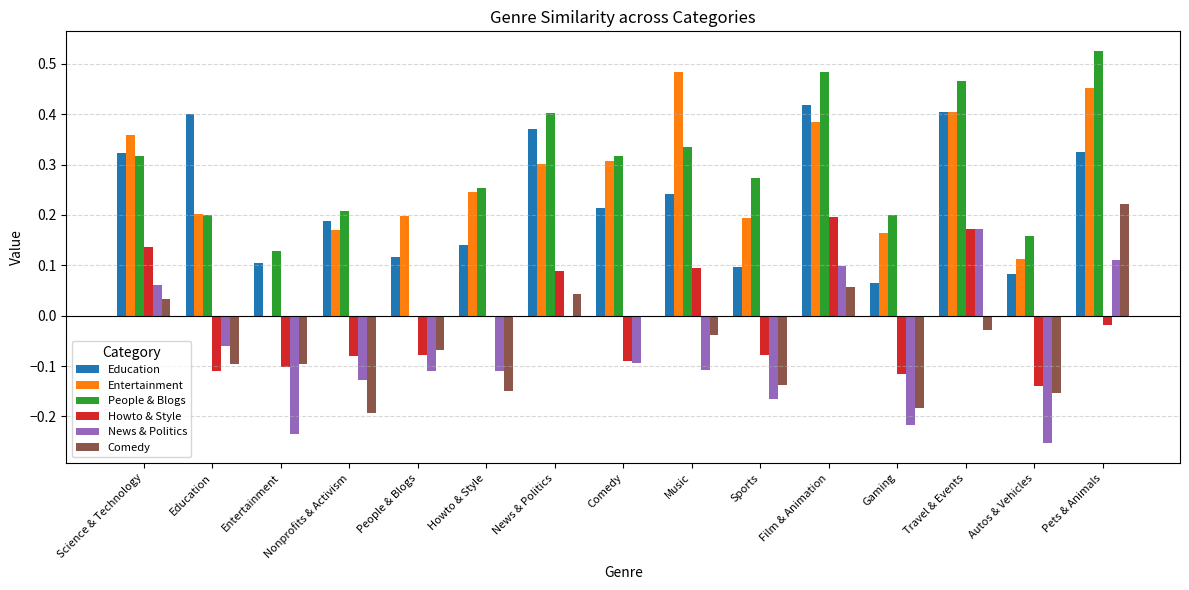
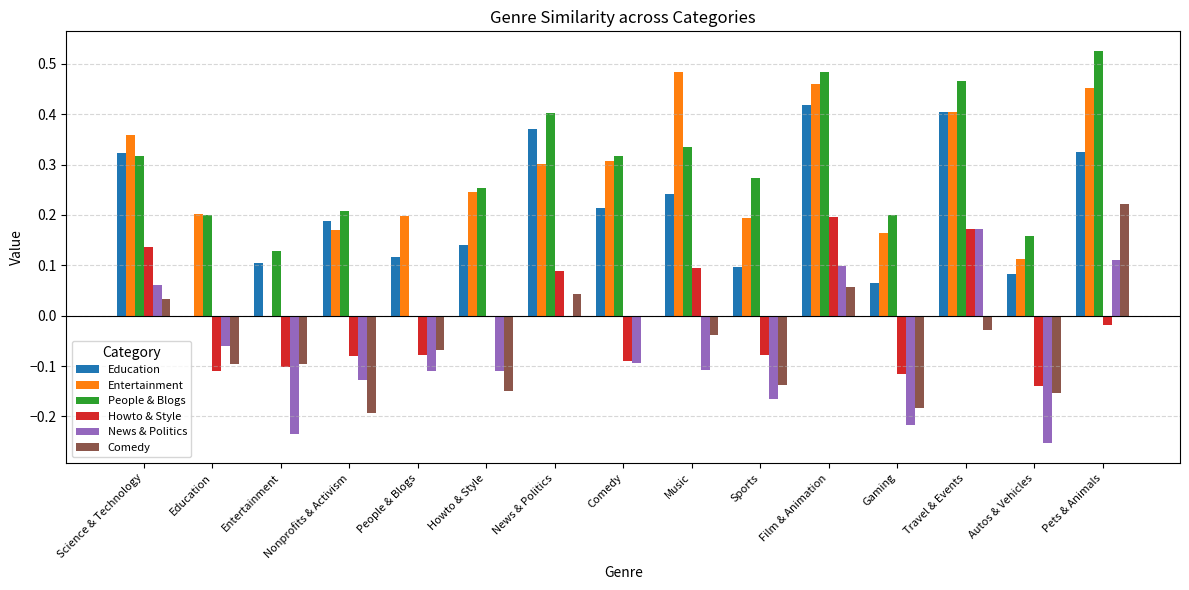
  {
    "Education": {
      "Science & Technology": 0.32,
-     "Education": 0.4,
+     "Education": 0.0,
      "Entertainment": 0.1,
      "Nonprofits & Activism": 0.19,
      "People & Blogs": 0.12,
      "Howto & Style": 0.14,
      "News & Politics": 0.37,
      "Comedy": 0.21,
      "Music": 0.24,
      "Sports": 0.1,
      "Film & Animation": 0.42,
      "Gaming": 0.07,
      "Travel & Events": 0.4,
      "Autos & Vehicles": 0.08,
      "Pets & Animals": 0.33
    },
    "Entertainment": {
      "Science & Technology": 0.36,
      "Education": 0.20,
      "Entertainment": 0.00,
      "Nonprofits & Activism": 0.17,
      "People & Blogs": 0.20,
      "Howto & Style": 0.24,
      "News & Politics": 0.30,
      "Comedy": 0.31,
      "Music": 0.48,
      "Sports": 0.19,
-     "Film & Animation": 0.38,
+     "Film & Animation": 0.46,
      "Gaming": 0.16,
      "Travel & Events": 0.40,
      "Autos & Vehicles": 0.11,
      "Pets & Animals": 0.45
    },
    "People & Blogs": {
      "Science & Technology": 0.32,
      "Education": 0.20,
      "Entertainment": 0.13,
      "Nonprofits & Activism": 0.21,
      "People & Blogs": 0.00,
      "Howto & Style": 0.25,
      "News & Politics": 0.40,
      "Comedy": 0.32,
      "Music": 0.33,
      "Sports": 0.27,
      "Film & Animation": 0.48,
      "Gaming": 0.20,
      "Travel & Events": 0.47,
      "Autos & Vehicles": 0.16,
      "Pets & Animals": 0.53
    },
    "Howto & Style": {
      "Science & Technology": 0.14,
      "Education": -0.11,
      "Entertainment": -0.10,
      "Nonprofits & Activism": -0.08,
      "People & Blogs": -0.08,
      "Howto & Style": 0.00,
      "News & Politics": 0.09,
      "Comedy": -0.09,
      "Music": 0.09,
      "Sports": -0.08,
      "Film & Animation": 0.20,
      "Gaming": -0.12,
      "Travel & Events": 0.17,
      "Autos & Vehicles": -0.14,
      "Pets & Animals": -0.02
    },
    "News & Politics": {
      "Science & Technology": 0.06,
      "Education": -0.06,
      "Entertainment": -0.24,
      "Nonprofits & Activism": -0.13,
      "People & Blogs": -0.11,
      "Howto & Style": -0.11,
      "News & Politics": 0.00,
      "Comedy": -0.09,
      "Music": -0.11,
      "Sports": -0.17,
      "Film & Animation": 0.10,
      "Gaming": -0.22,
      "Travel & Events": 0.17,
      "Autos & Vehicles": -0.25,
      "Pets & Animals": 0.11
    },
    "Comedy": {
      "Science & Technology": 0.03,
      "Education": -0.10,
      "Entertainment": -0.10,
      "Nonprofits & Activism": -0.19,
      "People & Blogs": -0.07,
      "Howto & Style": -0.15,
      "News & Politics": 0.04,
      "Comedy": 0.00,
      "Music": -0.04,
      "Sports": -0.14,
      "Film & Animation": 0.06,
      "Gaming": -0.18,
      "Travel & Events": -0.03,
      "Autos & Vehicles": -0.15,
      "Pets & Animals": 0.22
    }
  }
